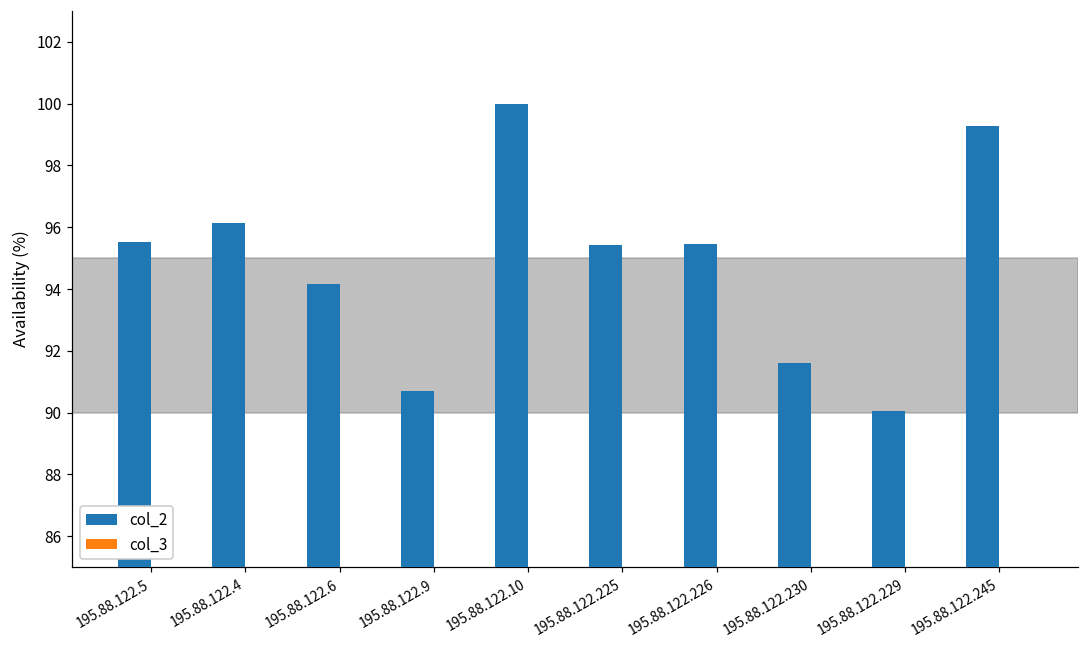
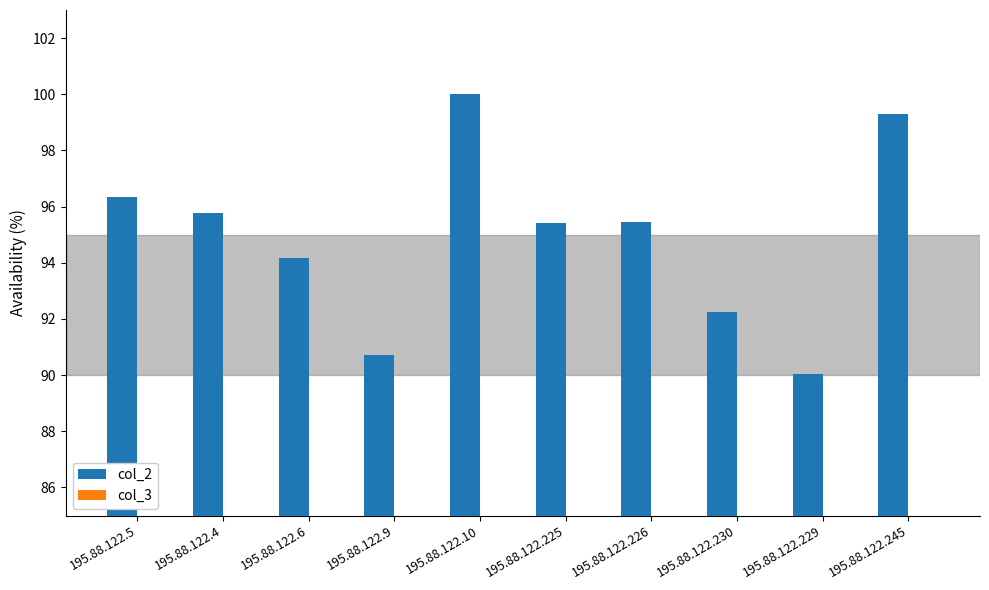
  {
    "col_2": {
-     "195.88.122.5": 95.5,
-     "195.88.122.4": 96.2,
+     "195.88.122.5": 96.3,
+     "195.88.122.4": 95.8,
      "195.88.122.6": 94.2,
      "195.88.122.9": 90.7,
      "195.88.122.10": 100.0,
      "195.88.122.225": 95.4,
      "195.88.122.226": 95.5,
-     "195.88.122.230": 91.6,
+     "195.88.122.230": 92.3,
      "195.88.122.229": 90.1,
      "195.88.122.245": 99.3
    }
  }
